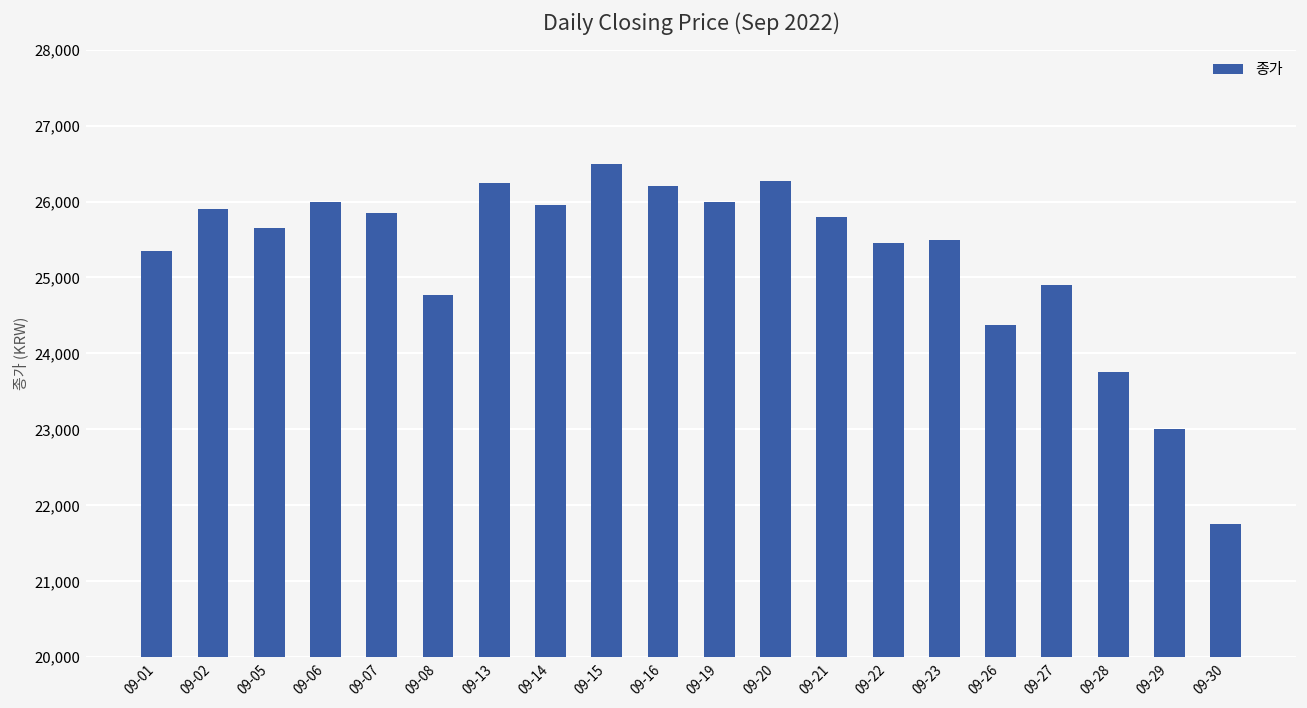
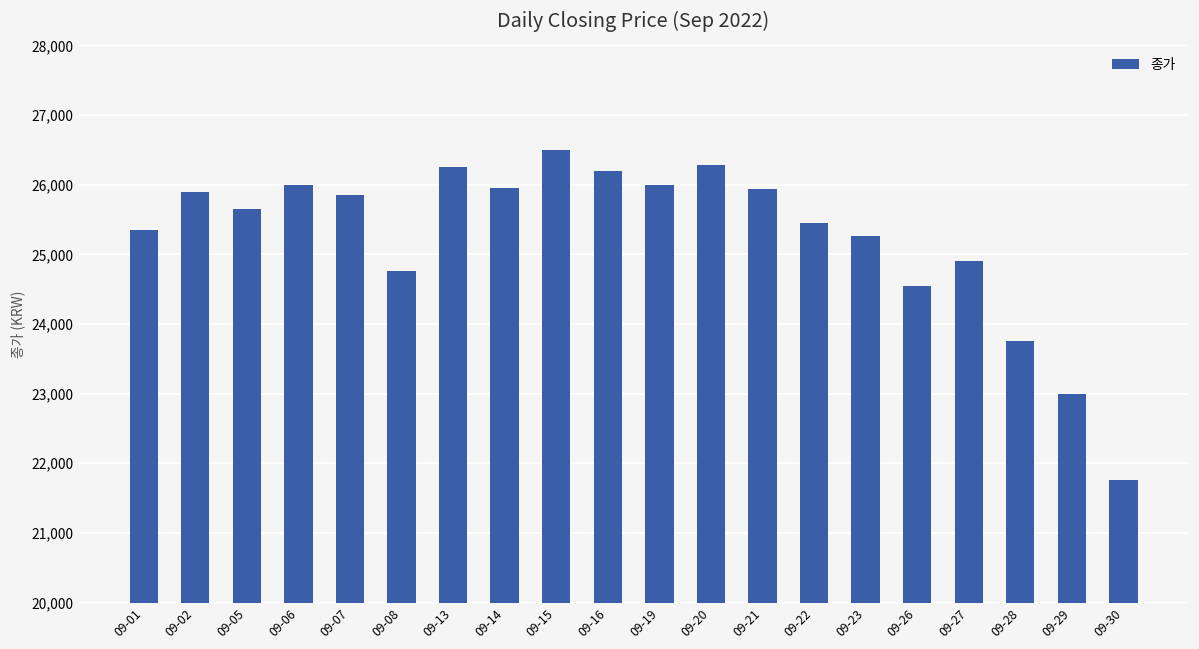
  {
    "09-01": "25,400",
    "09-02": "25,900",
    "09-05": "25,700",
    "09-06": "26,000",
    "09-07": "25,900",
    "09-08": "24,800",
    "09-13": "26,300",
    "09-14": "26,000",
    "09-15": "26,500",
    "09-16": "26,200",
    "09-19": "26,000",
    "09-20": "26,300",
-   "09-21": "25,800",
+   "09-21": "25,900",
    "09-22": "25,500",
-   "09-23": "25,500",
-   "09-26": "24,400",
+   "09-23": "25,300",
+   "09-26": "24,600",
    "09-27": "24,900",
    "09-28": "23,800",
    "09-29": "23,000",
    "09-30": "21,800"
  }
